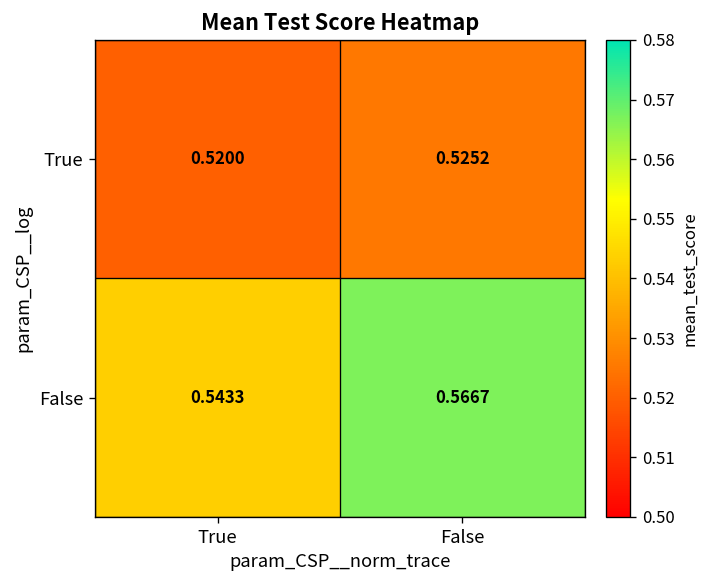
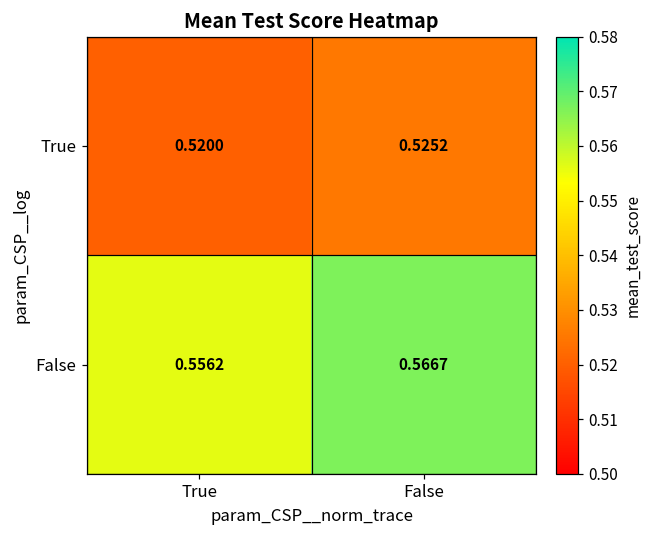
  {
    "True": {
      "True": 0.5200,
      "False": 0.5252
    },
    "False": {
-     "True": 0.5433,
+     "True": 0.5562,
      "False": 0.5667
    }
  }
